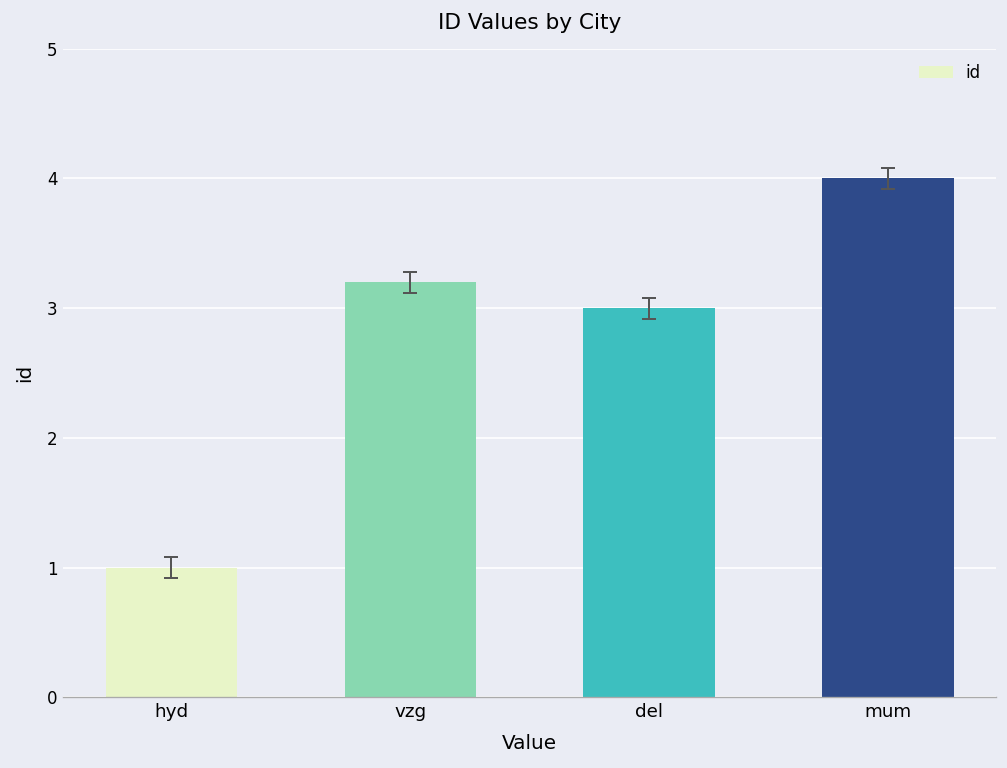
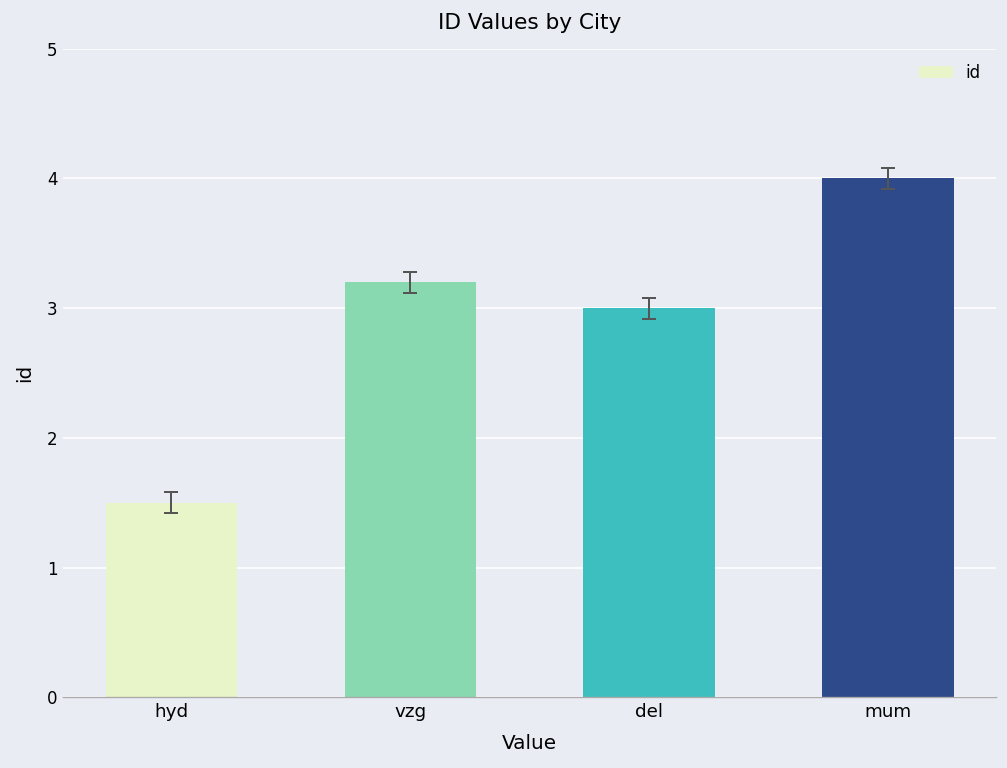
  {
    "id": {
-     "hyd": 1.0,
+     "hyd": 1.5,
      "vzg": 3.2,
      "del": 3.0,
      "mum": 4.0
    }
  }
